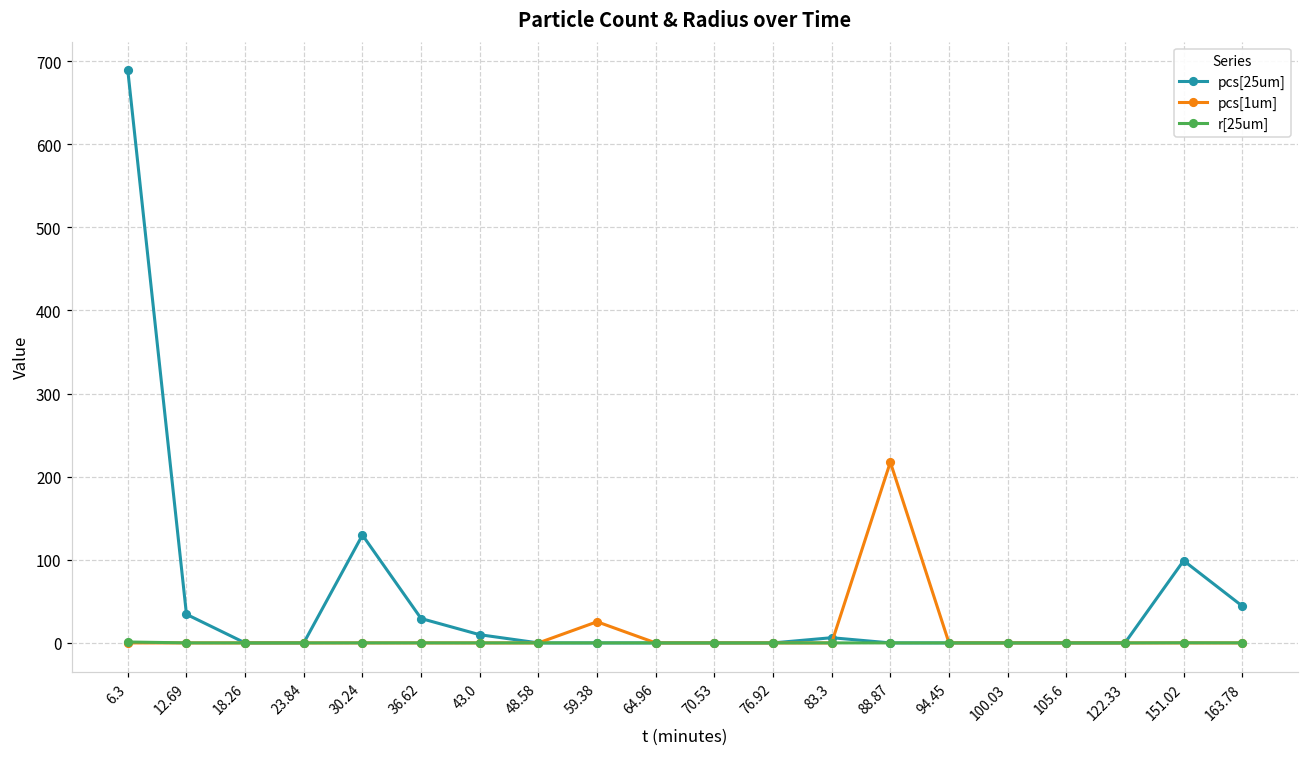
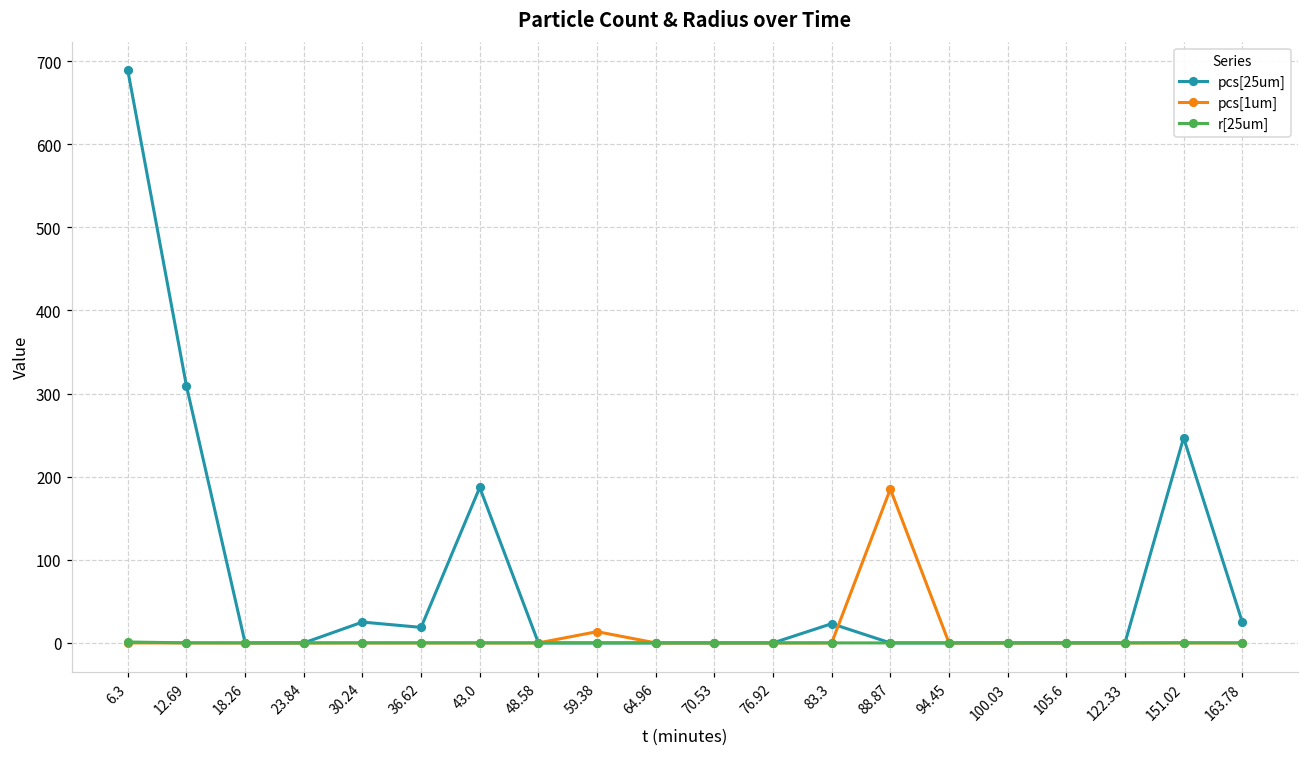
  {
    "pcs[25um]": {
      "6.3": 690,
-     "12.69": 30,
-     "30.24": 130,
-     "36.62": 30,
-     "43.0": 10,
-     "83.3": 10,
-     "151.02": 100,
-     "163.78": 40
+     "12.69": 310,
+     "30.24": 30,
+     "36.62": 20,
+     "43.0": 190,
+     "83.3": 20,
+     "151.02": 250,
+     "163.78": 30
    },
    "pcs[1um]": {
-     "59.38": 30,
-     "88.87": 220
+     "59.38": 10,
+     "88.87": 190
    }
  }
